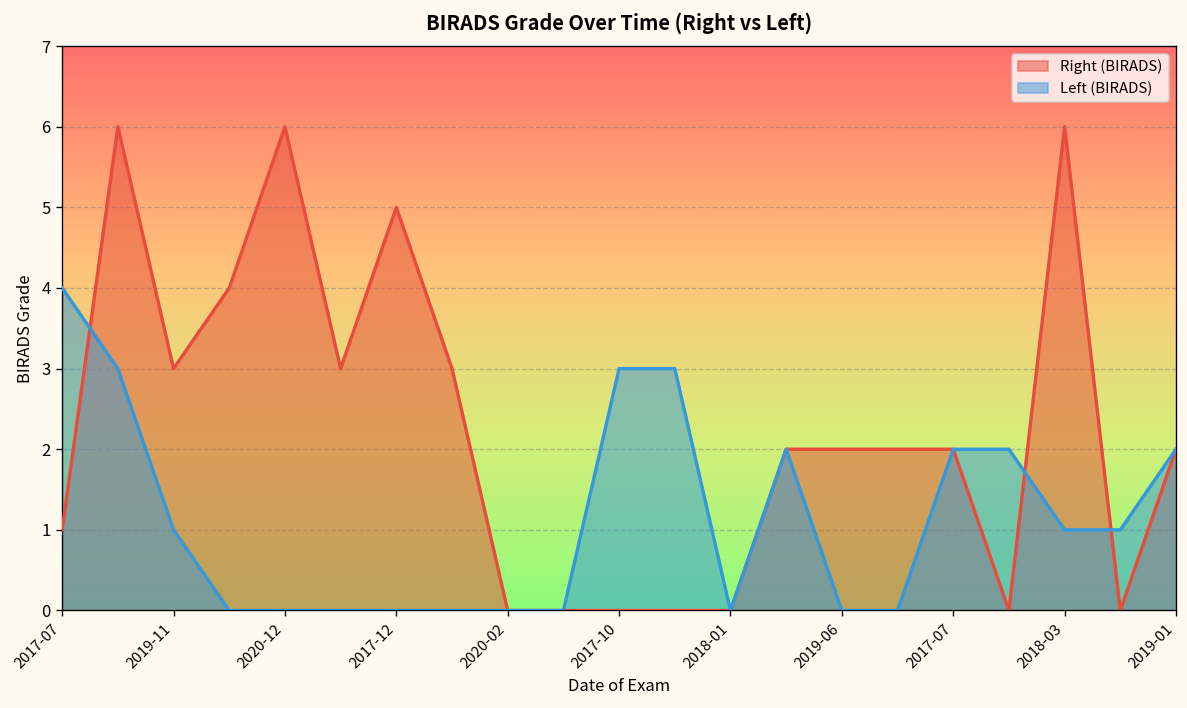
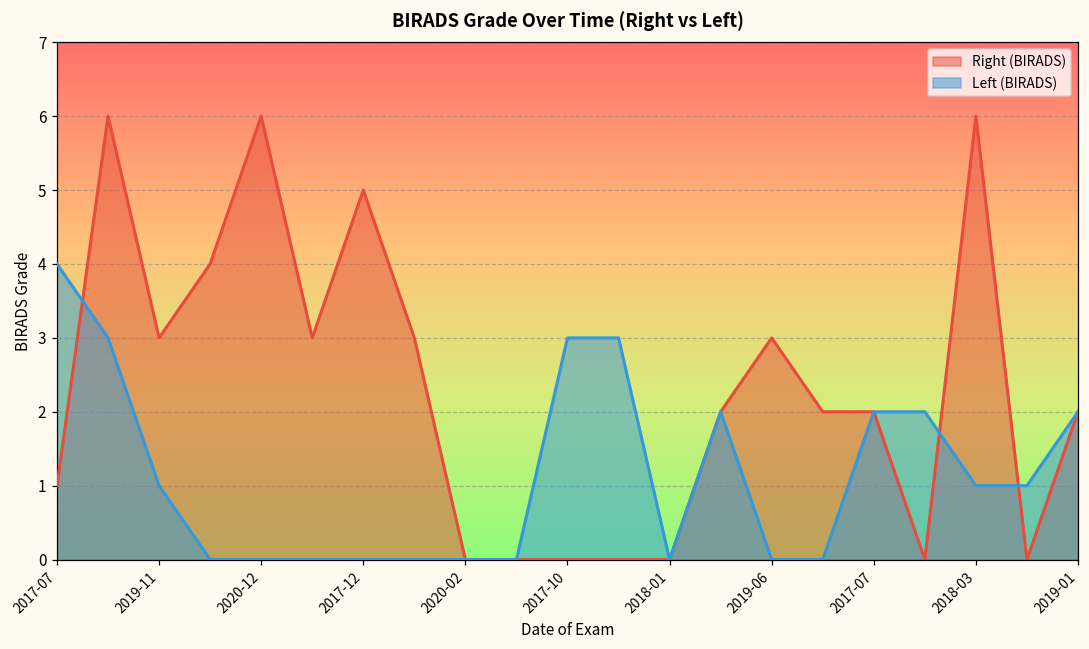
  {
    "Right (BIRADS)": {
      "2019-11": 3,
      "2020-12": 6,
      "2017-12": 5,
-     "2019-06": 2,
+     "2019-06": 3,
      "2018-03": 6
    },
    "Left (BIRADS)": {
      "2019-11": 1,
      "2020-12": 0,
      "2017-12": 0,
      "2019-06": 0,
      "2018-03": 1
    }
  }
